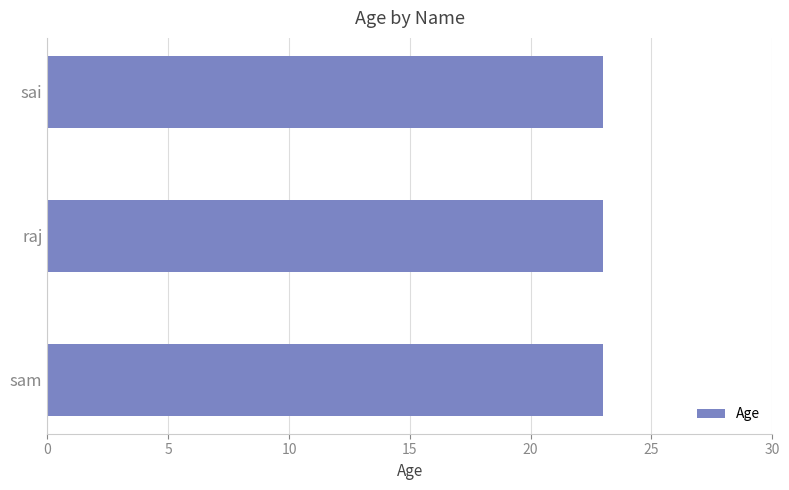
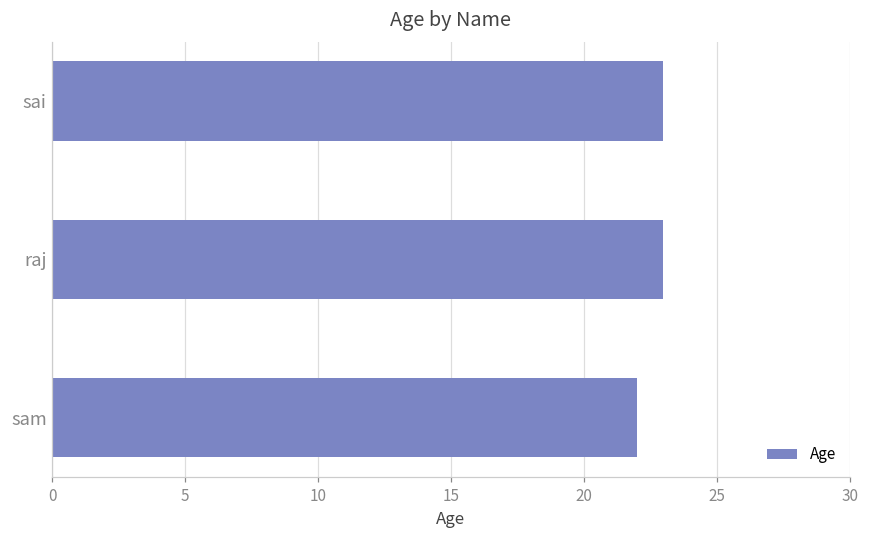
  {
    "sai": 23,
    "raj": 23,
-   "sam": 23
+   "sam": 22
  }
